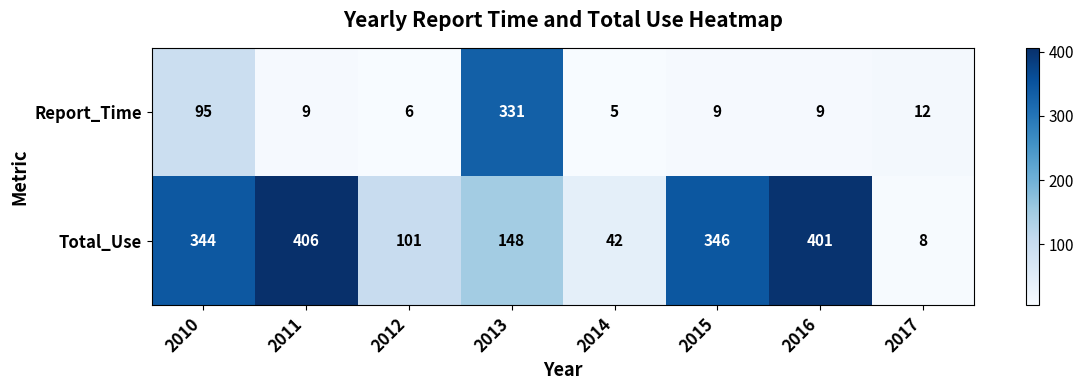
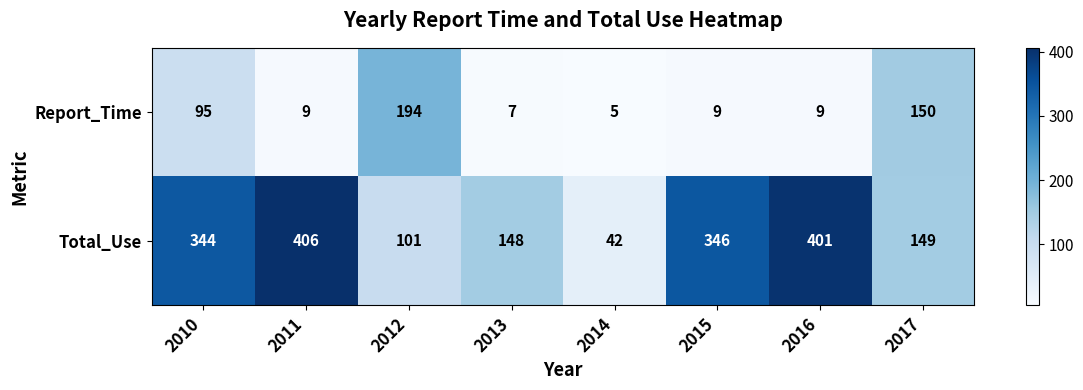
  {
    "Report_Time": {
      "2010": 95,
      "2011": 9,
-     "2012": 6,
-     "2013": 331,
+     "2012": 194,
+     "2013": 7,
      "2014": 5,
      "2015": 9,
      "2016": 9,
-     "2017": 12
+     "2017": 150
    },
    "Total_Use": {
      "2010": 344,
      "2011": 406,
      "2012": 101,
      "2013": 148,
      "2014": 42,
      "2015": 346,
      "2016": 401,
-     "2017": 8
+     "2017": 149
    }
  }
